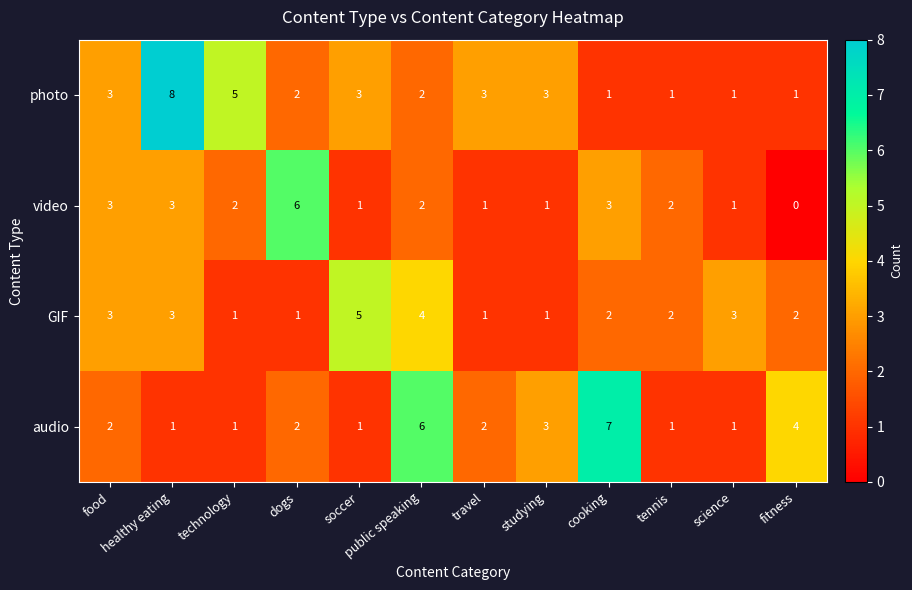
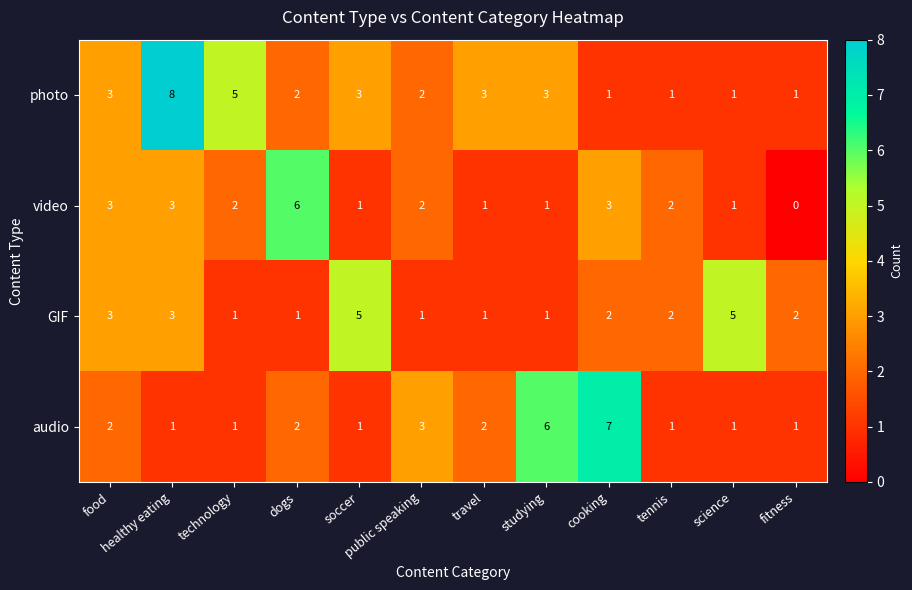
  {
    "photo": {
      "food": 3,
      "healthy eating": 8,
      "technology": 5,
      "dogs": 2,
      "soccer": 3,
      "public speaking": 2,
      "travel": 3,
      "studying": 3,
      "cooking": 1,
      "tennis": 1,
      "science": 1,
      "fitness": 1
    },
    "video": {
      "food": 3,
      "healthy eating": 3,
      "technology": 2,
      "dogs": 6,
      "soccer": 1,
      "public speaking": 2,
      "travel": 1,
      "studying": 1,
      "cooking": 3,
      "tennis": 2,
      "science": 1,
      "fitness": 0
    },
    "GIF": {
      "food": 3,
      "healthy eating": 3,
      "technology": 1,
      "dogs": 1,
      "soccer": 5,
-     "public speaking": 4,
+     "public speaking": 1,
      "travel": 1,
      "studying": 1,
      "cooking": 2,
      "tennis": 2,
-     "science": 3,
+     "science": 5,
      "fitness": 2
    },
    "audio": {
      "food": 2,
      "healthy eating": 1,
      "technology": 1,
      "dogs": 2,
      "soccer": 1,
-     "public speaking": 6,
+     "public speaking": 3,
      "travel": 2,
-     "studying": 3,
+     "studying": 6,
      "cooking": 7,
      "tennis": 1,
      "science": 1,
-     "fitness": 4
+     "fitness": 1
    }
  }
